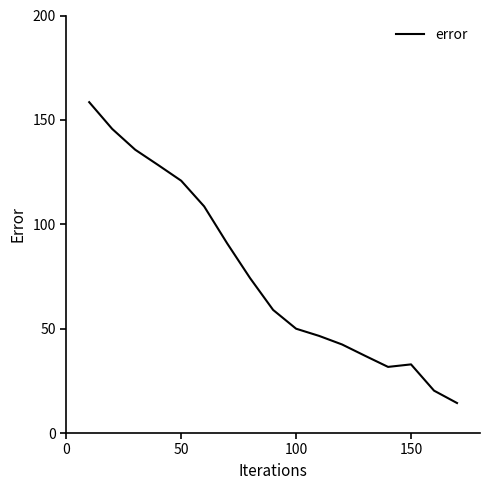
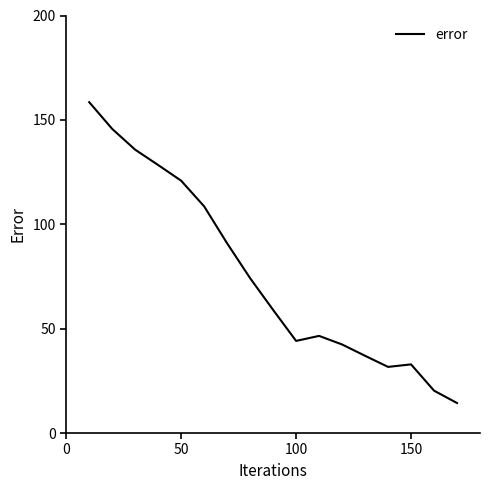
  {
    "50": 121,
-   "100": 50,
+   "100": 44,
    "150": 33
  }
